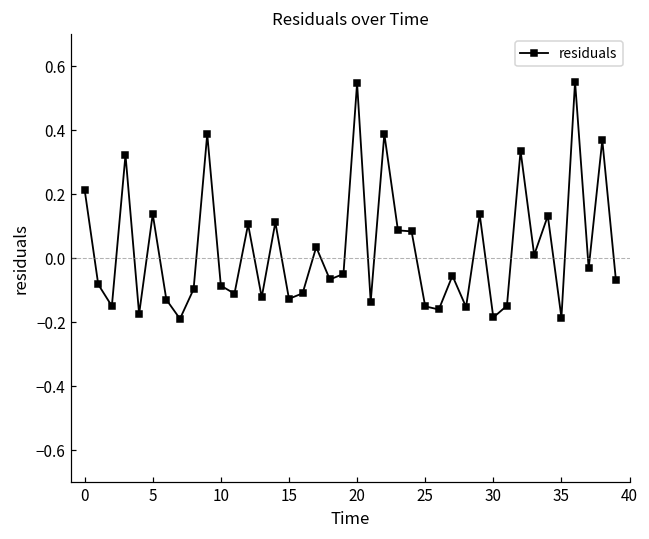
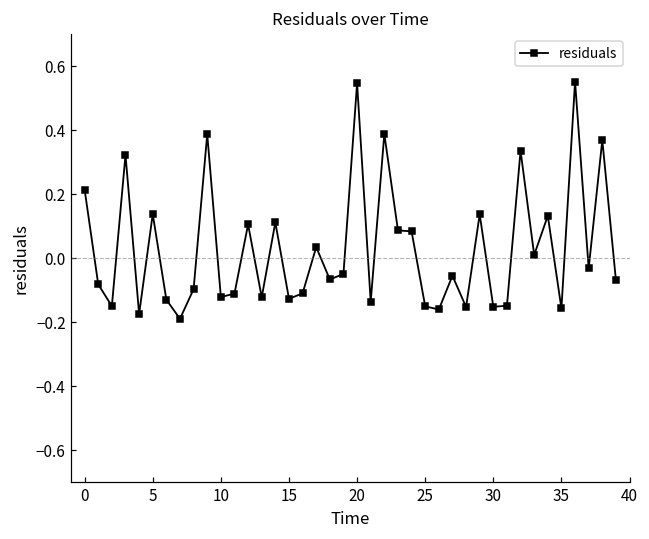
  {
    "0": 0.22,
    "5": 0.14,
-   "10": -0.09,
+   "10": -0.12,
    "15": -0.13,
    "20": 0.55,
    "25": -0.15,
-   "30": -0.18,
-   "35": -0.18
+   "30": -0.15,
+   "35": -0.16
  }
